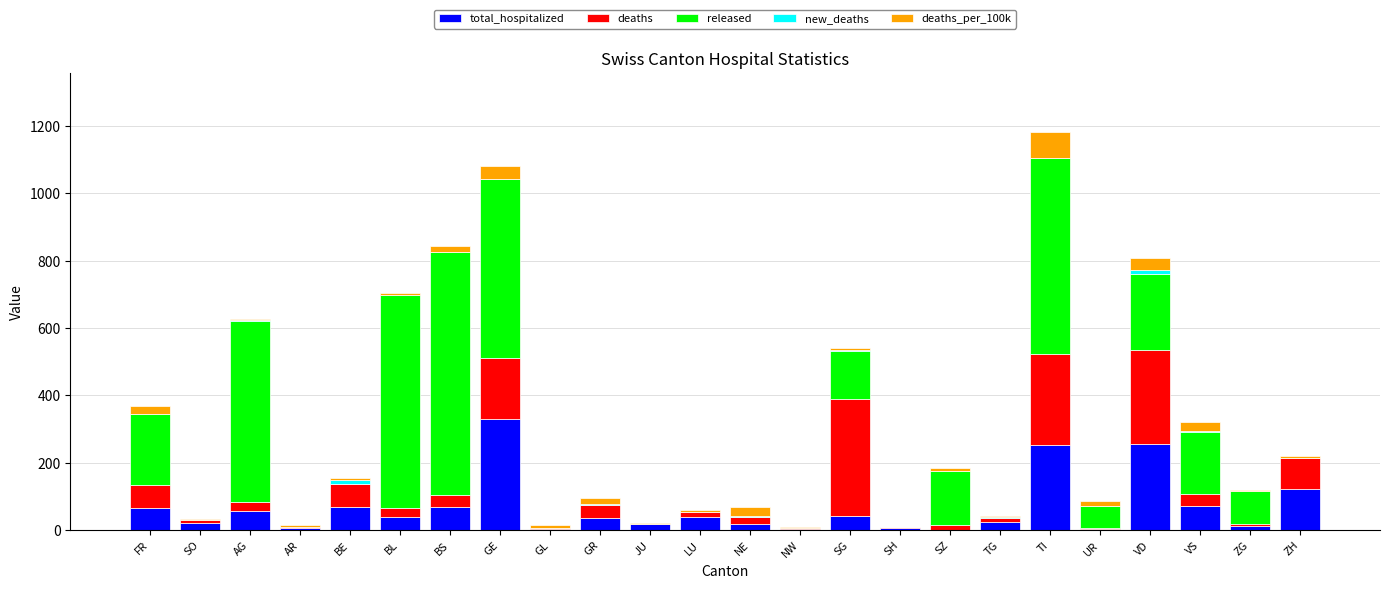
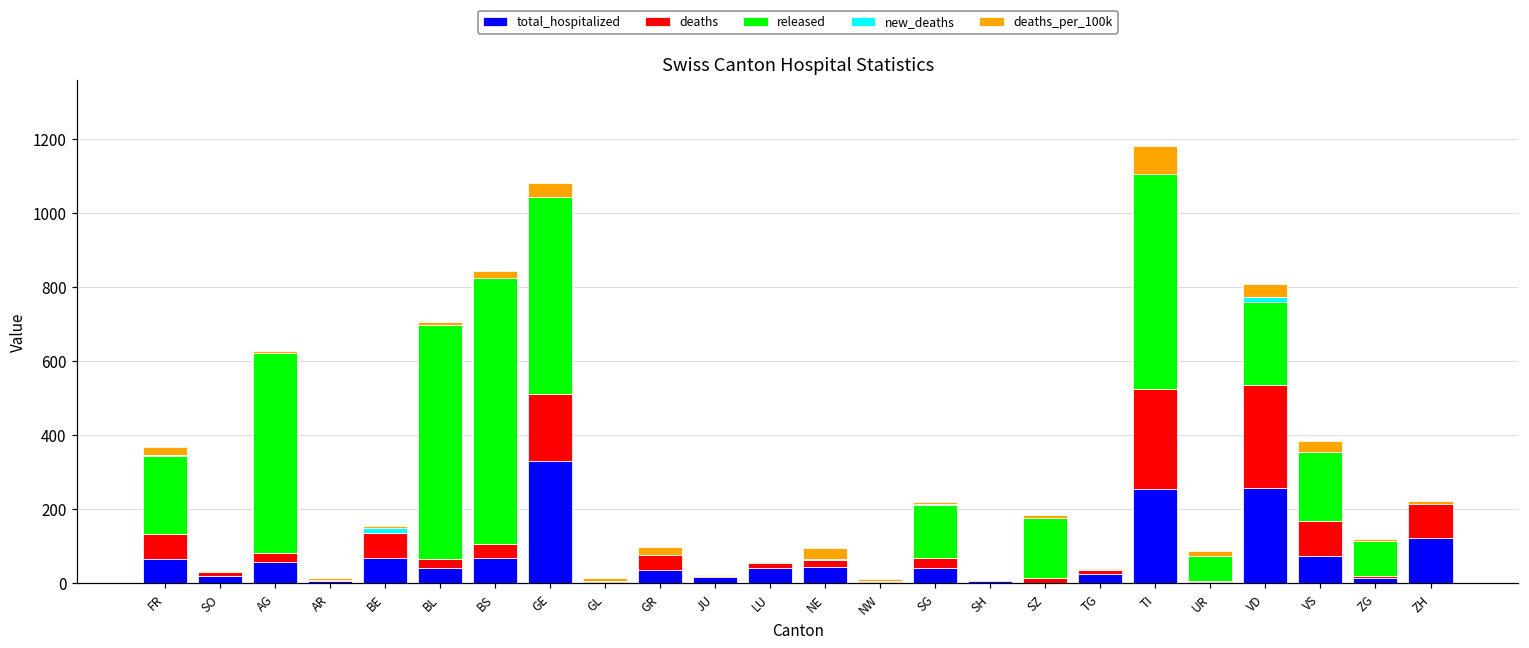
  {
    "total_hospitalized": {
      "FR": 70,
      "SO": 20,
      "AG": 60,
      "BE": 70,
      "BL": 40,
      "BS": 70,
      "GE": 330,
      "GR": 40,
      "JU": 20,
      "LU": 40,
-     "NE": 20,
+     "NE": 40,
      "SG": 40,
      "TG": 30,
      "TI": 250,
      "VD": 260,
      "VS": 70,
      "ZG": 10,
      "ZH": 120
    },
    "deaths": {
      "FR": 70,
      "SO": 10,
      "AG": 20,
      "BE": 70,
      "BL": 30,
      "BS": 40,
      "GE": 180,
      "GR": 40,
      "LU": 10,
      "NE": 20,
-     "SG": 350,
+     "SG": 30,
      "SZ": 10,
      "TG": 10,
      "TI": 270,
      "VD": 280,
-     "VS": 40,
+     "VS": 100,
      "ZH": 90
    },
    "released": {
      "FR": 210,
      "SO": 0,
      "AG": 540,
      "AR": 0,
      "BE": 0,
      "BL": 630,
      "BS": 720,
      "GE": 530,
      "GL": 0,
      "GR": 0,
      "JU": 0,
      "LU": 0,
      "NE": 0,
      "NW": 0,
      "SG": 140,
      "SH": 0,
      "SZ": 160,
      "TG": 0,
      "TI": 580,
      "UR": 70,
      "VD": 230,
      "VS": 180,
      "ZG": 100,
      "ZH": 0
    },
    "new_deaths": {
      "AR": 0,
      "BE": 10,
      "BL": 0,
      "BS": 0,
      "GE": 0,
      "GL": 0,
      "JU": 0,
      "NW": 0,
      "SH": 0,
      "SZ": 0,
      "UR": 0,
      "VD": 10,
      "ZG": 0,
      "ZH": 0
    },
    "deaths_per_100k": {
      "FR": 20,
      "BL": 10,
      "BS": 20,
      "GE": 40,
      "GL": 10,
      "GR": 20,
      "NE": 30,
      "SZ": 10,
      "TI": 80,
      "UR": 10,
      "VD": 40,
      "VS": 30
    }
  }
